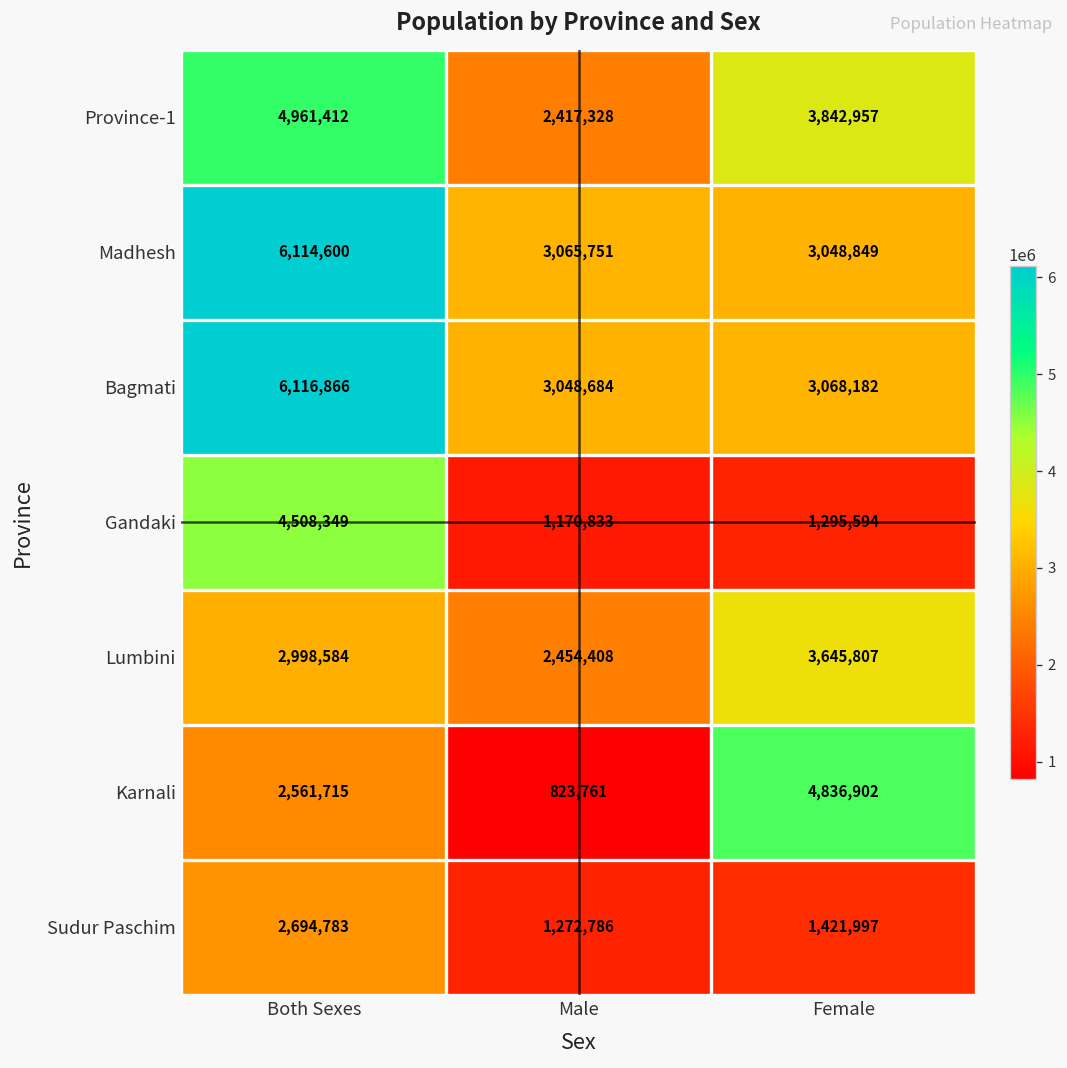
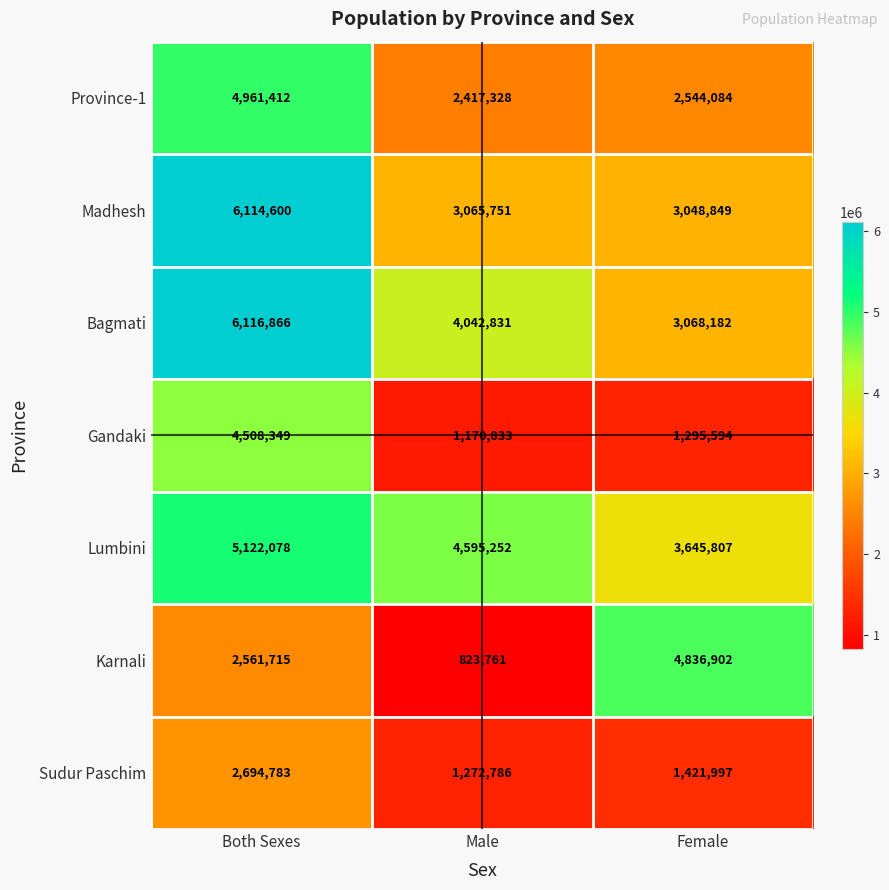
  {
    "Province-1": {
      "Both Sexes": "4,961,412",
      "Male": "2,417,328",
-     "Female": "3,842,957"
+     "Female": "2,544,084"
    },
    "Madhesh": {
      "Both Sexes": "6,114,600",
      "Male": "3,065,751",
      "Female": "3,048,849"
    },
    "Bagmati": {
      "Both Sexes": "6,116,866",
-     "Male": "3,048,684",
+     "Male": "4,042,831",
      "Female": "3,068,182"
    },
    "Gandaki": {
      "Both Sexes": "4,508,349",
      "Male": "1,170,833",
      "Female": "1,295,594"
    },
    "Lumbini": {
-     "Both Sexes": "2,998,584",
-     "Male": "2,454,408",
+     "Both Sexes": "5,122,078",
+     "Male": "4,595,252",
      "Female": "3,645,807"
    },
    "Karnali": {
      "Both Sexes": "2,561,715",
      "Male": "823,761",
      "Female": "4,836,902"
    },
    "Sudur Paschim": {
      "Both Sexes": "2,694,783",
      "Male": "1,272,786",
      "Female": "1,421,997"
    }
  }
